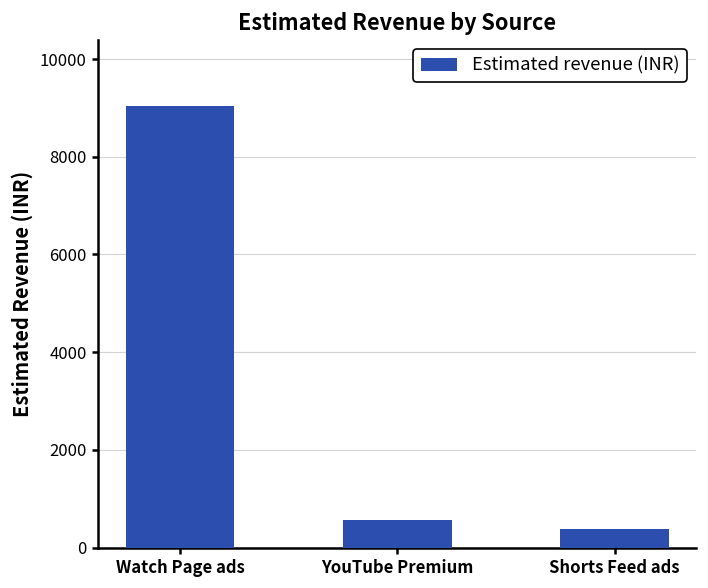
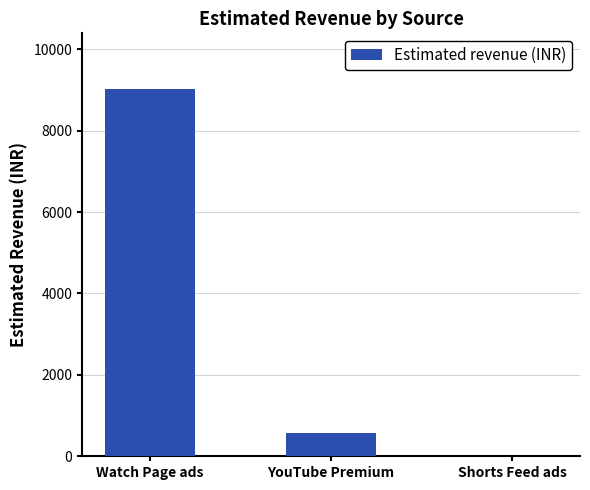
  {
    "Watch Page ads": 9000,
    "YouTube Premium": 600,
-   "Shorts Feed ads": 400
+   "Shorts Feed ads": 0
  }
